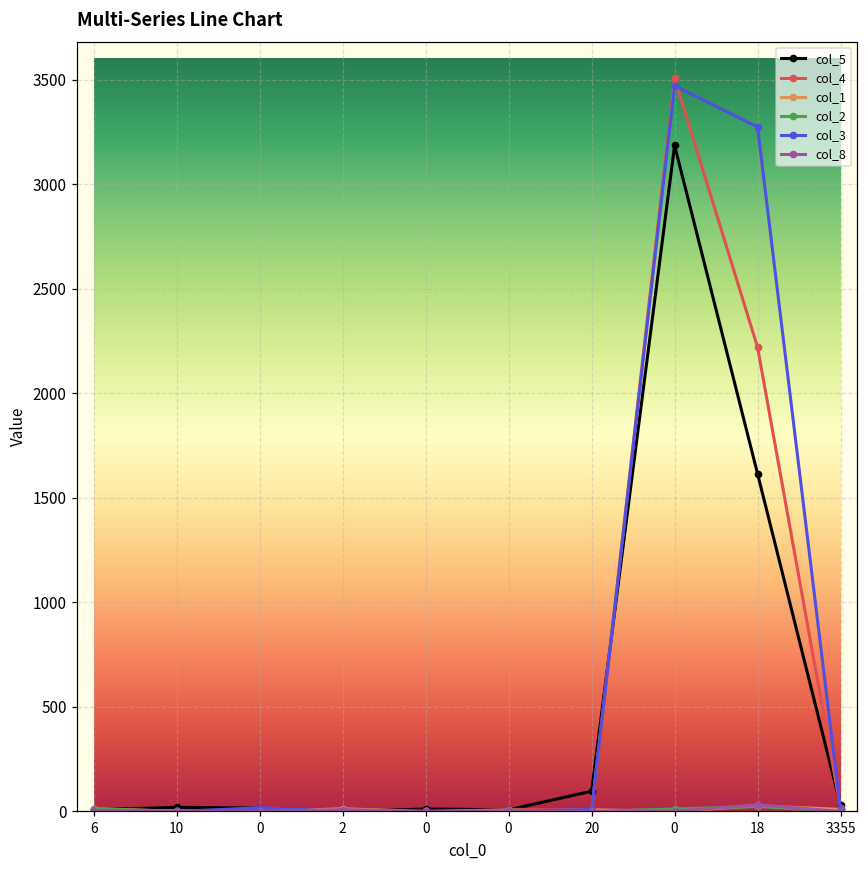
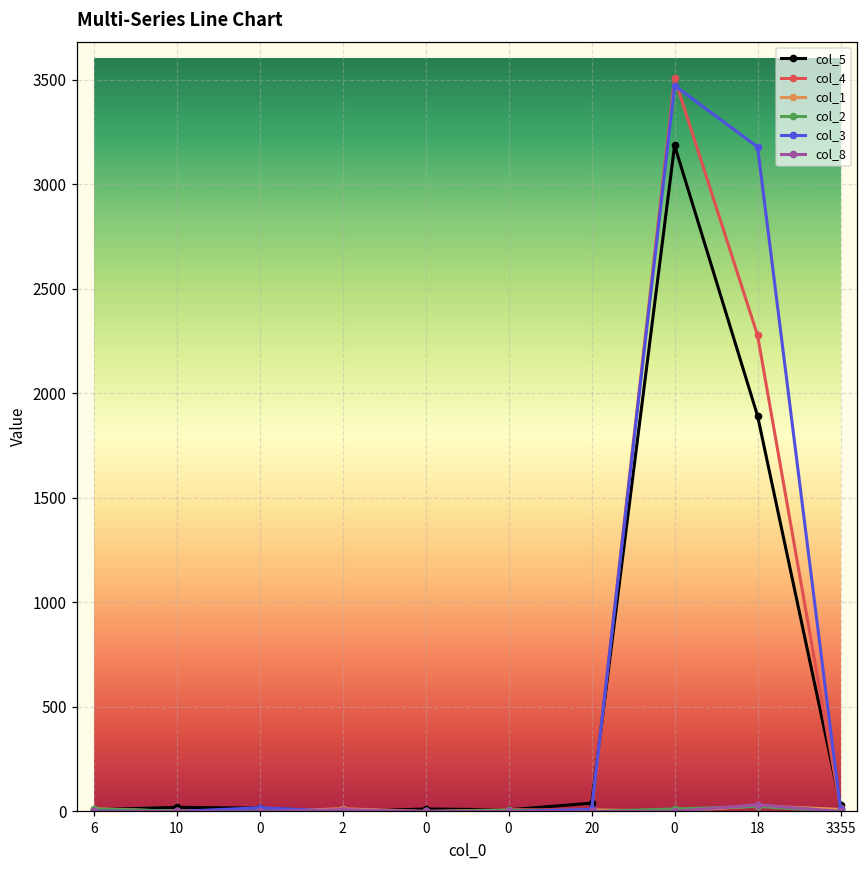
  {
    "col_5": {
      "10": 20,
-     "20": 100,
-     "18": 1620,
+     "20": 40,
+     "18": 1890,
      "3355": 30
    },
    "col_4": {
-     "18": 2220
+     "18": 2280
    },
    "col_3": {
-     "18": 3270
+     "18": 3180
    }
  }
